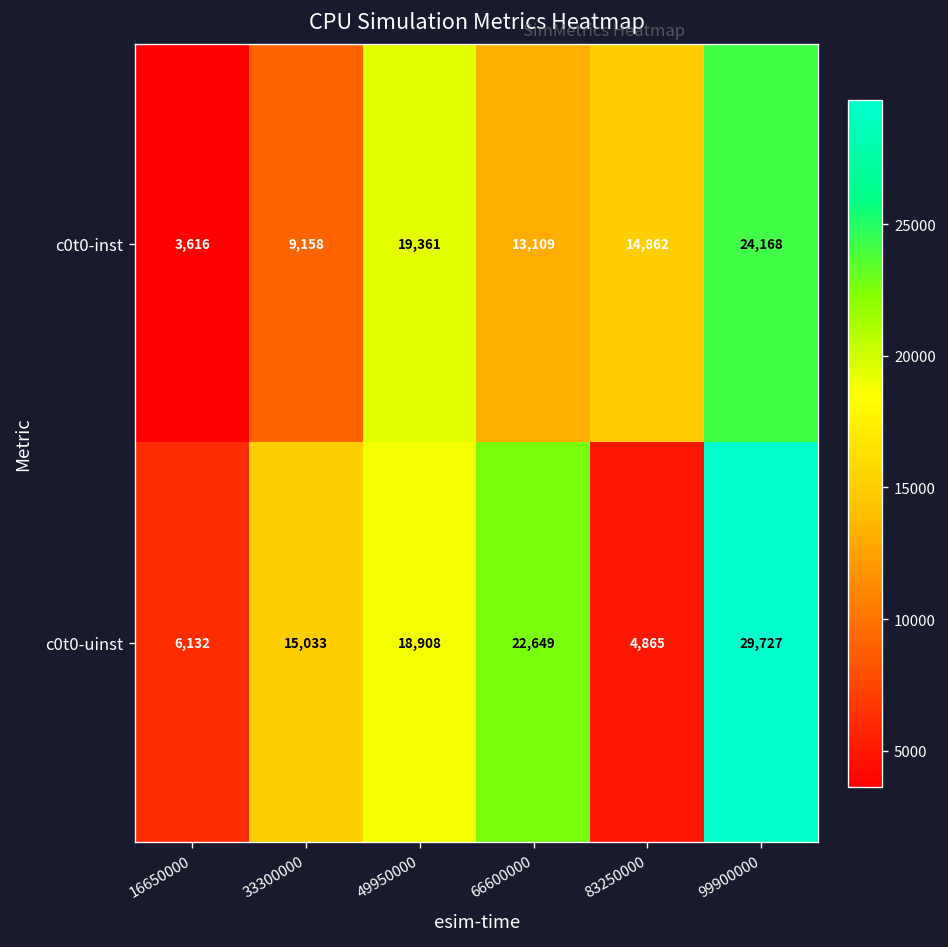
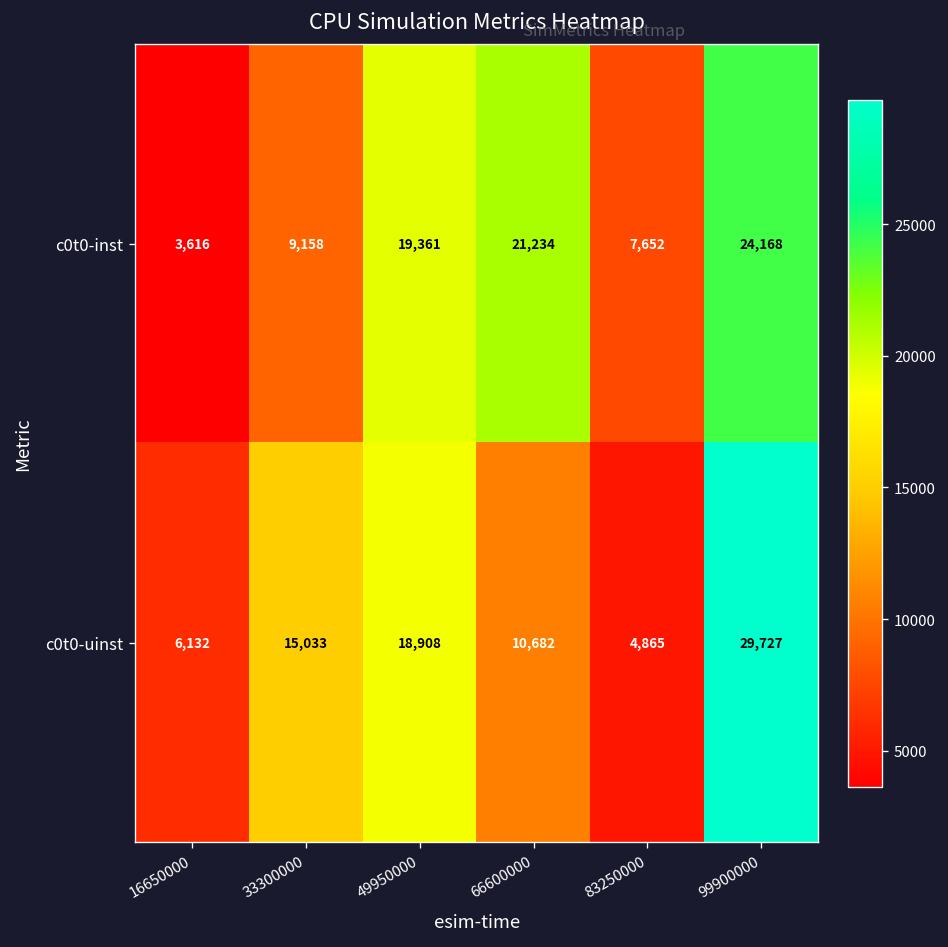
  {
    "c0t0-inst": {
      "16650000": "3,616",
      "33300000": "9,158",
      "49950000": "19,361",
-     "66600000": "13,109",
-     "83250000": "14,862",
+     "66600000": "21,234",
+     "83250000": "7,652",
      "99900000": "24,168"
    },
    "c0t0-uinst": {
      "16650000": "6,132",
      "33300000": "15,033",
      "49950000": "18,908",
-     "66600000": "22,649",
+     "66600000": "10,682",
      "83250000": "4,865",
      "99900000": "29,727"
    }
  }
